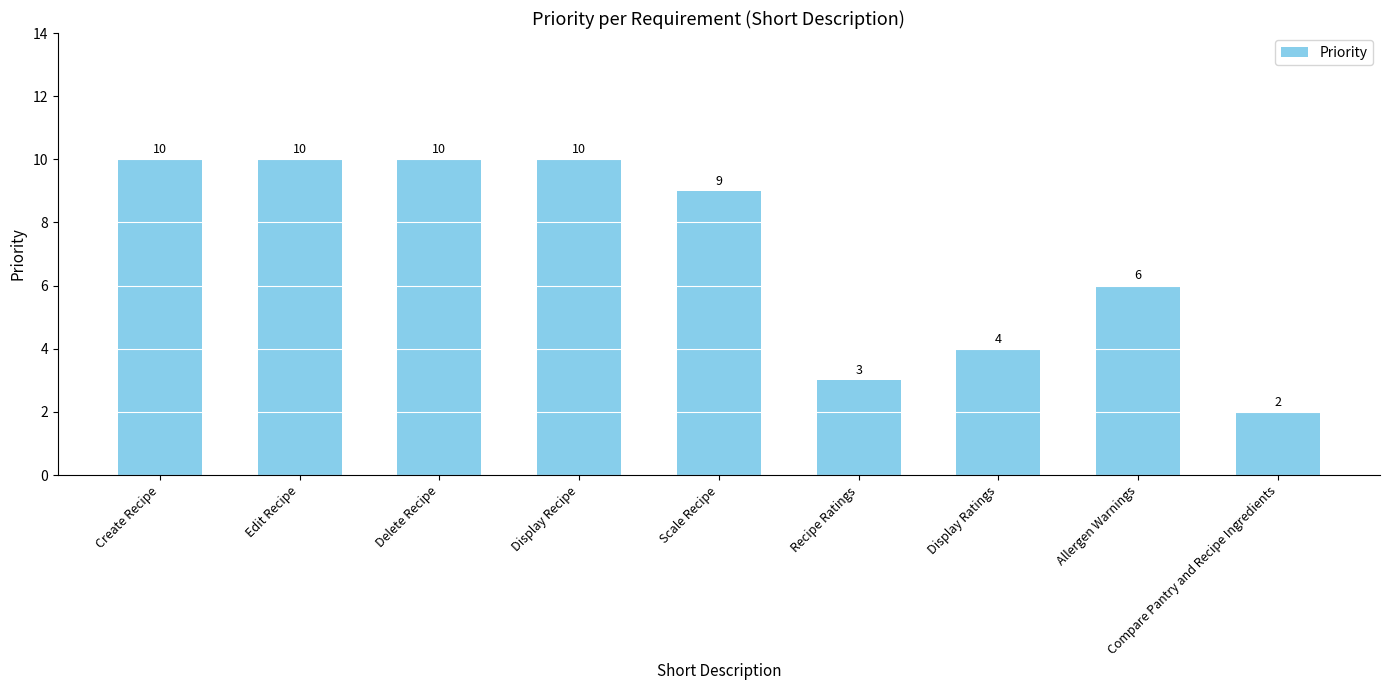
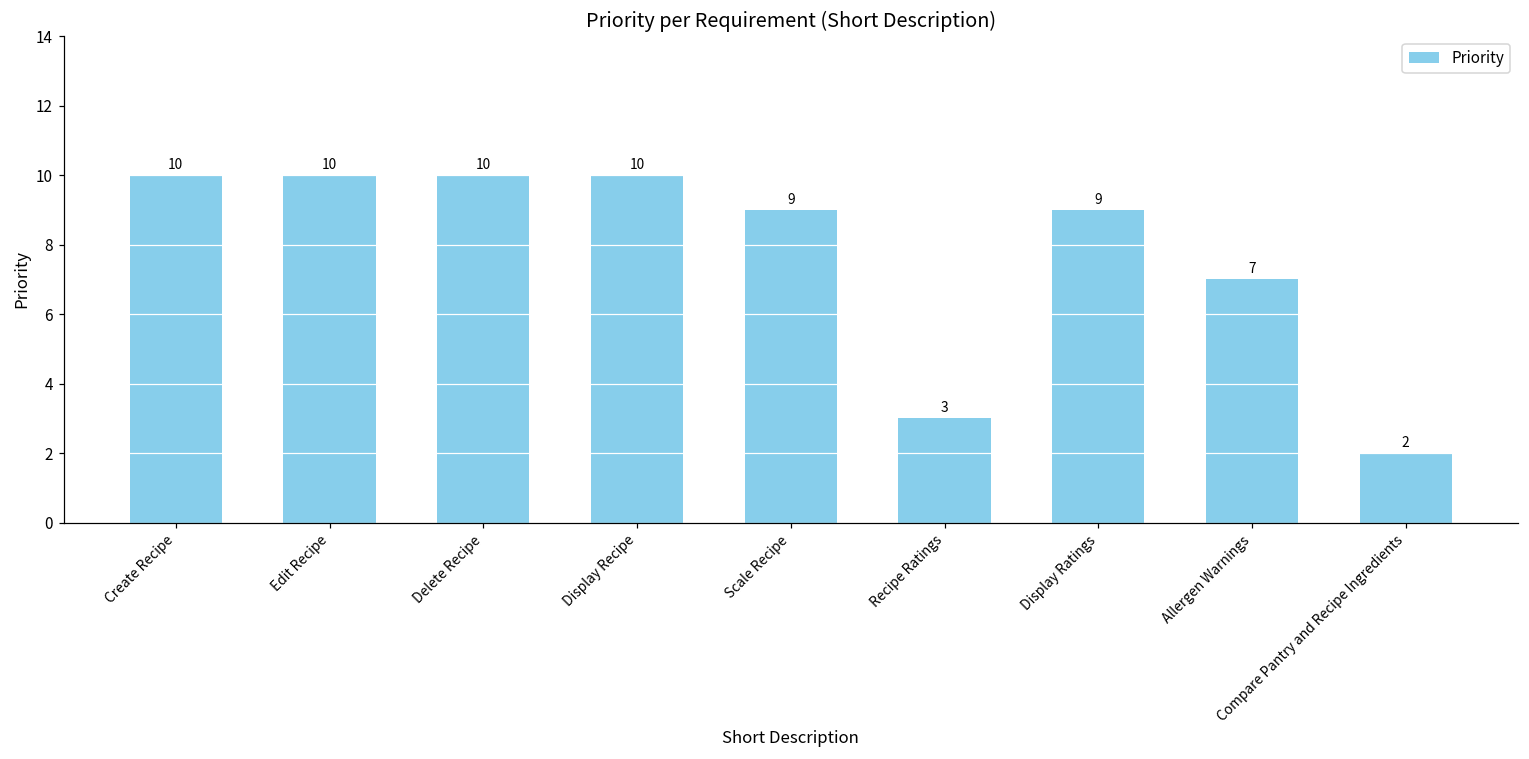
  {
    "Create Recipe": 10,
    "Edit Recipe": 10,
    "Delete Recipe": 10,
    "Display Recipe": 10,
    "Scale Recipe": 9,
    "Recipe Ratings": 3,
-   "Display Ratings": 4,
-   "Allergen Warnings": 6,
+   "Display Ratings": 9,
+   "Allergen Warnings": 7,
    "Compare Pantry and Recipe Ingredients": 2
  }
